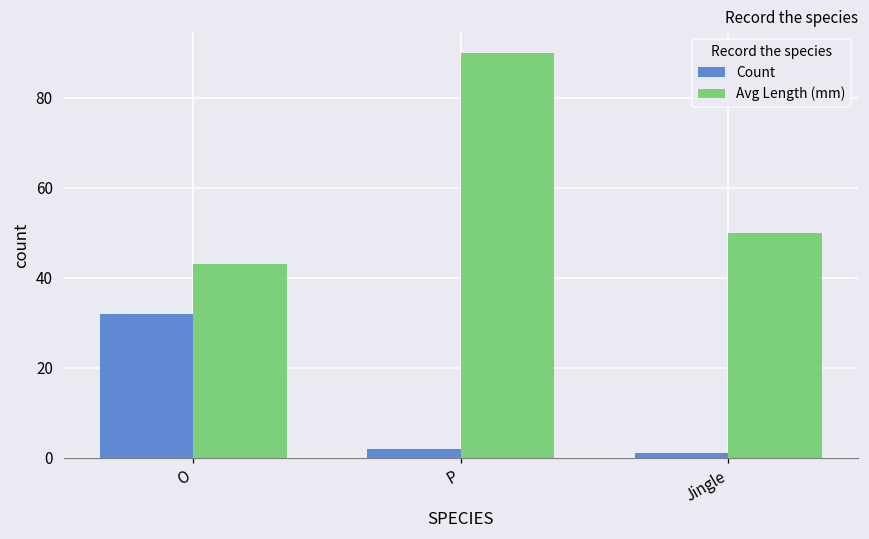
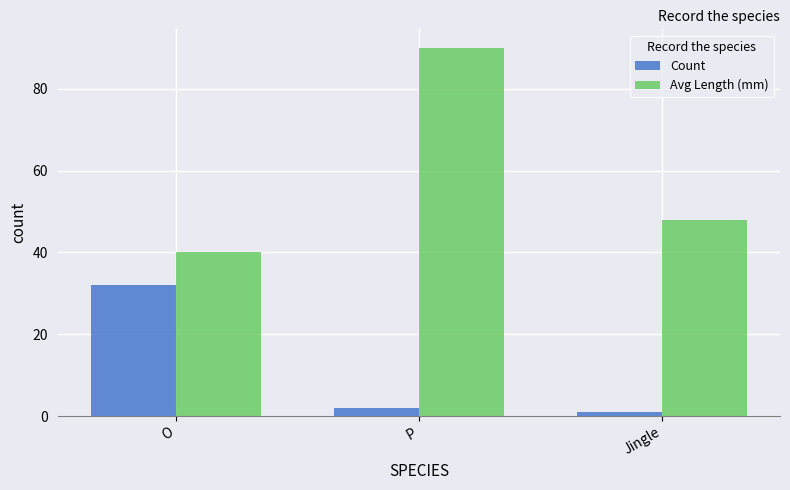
  {
    "Count": {
      "O": 32,
      "P": 2,
      "Jingle": 1
    },
    "Avg Length (mm)": {
-     "O": 43,
+     "O": 40,
      "P": 90,
-     "Jingle": 50
+     "Jingle": 48
    }
  }
